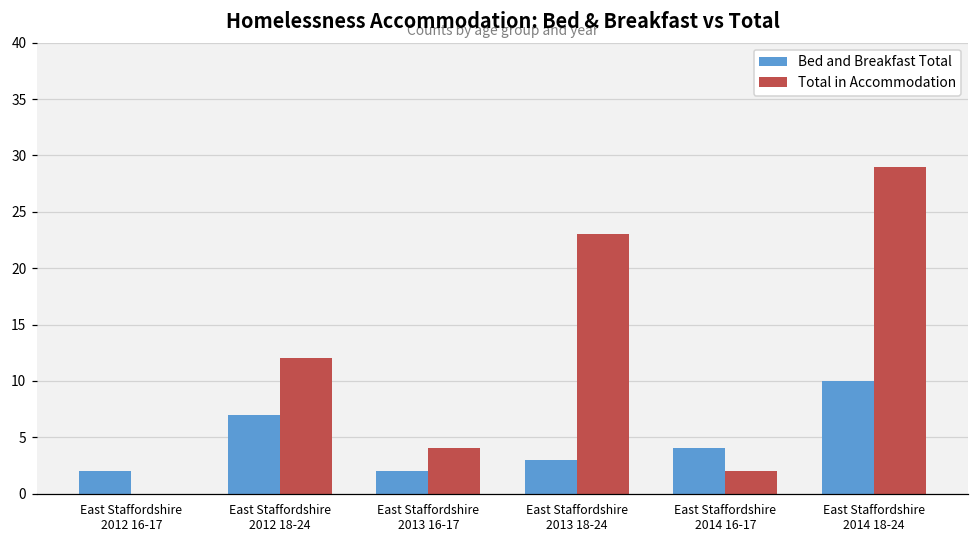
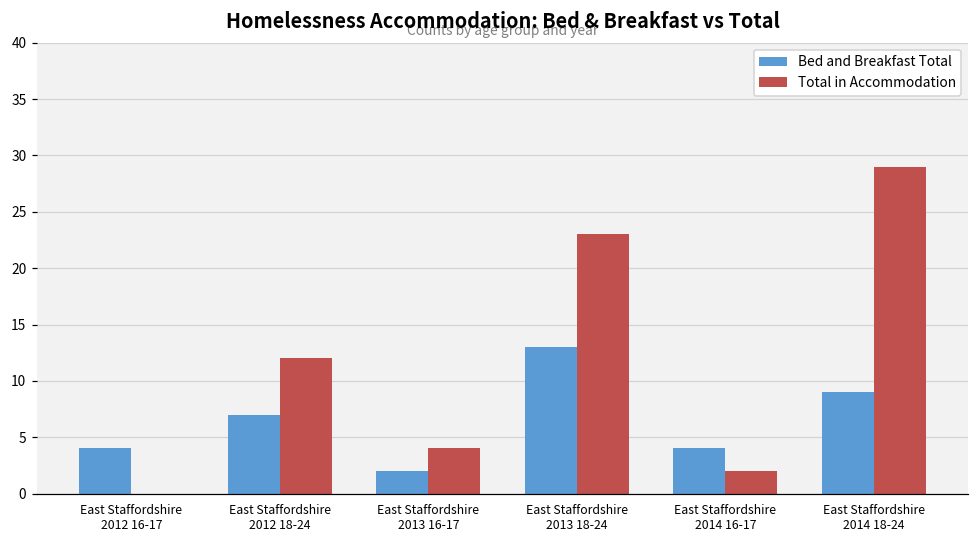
  {
    "Bed and Breakfast Total": {
-     "East Staffordshire 2012 16-17": 2,
+     "East Staffordshire 2012 16-17": 4,
      "East Staffordshire 2012 18-24": 7,
      "East Staffordshire 2013 16-17": 2,
-     "East Staffordshire 2013 18-24": 3,
+     "East Staffordshire 2013 18-24": 13,
      "East Staffordshire 2014 16-17": 4,
-     "East Staffordshire 2014 18-24": 10
+     "East Staffordshire 2014 18-24": 9
    },
    "Total in Accommodation": {
      "East Staffordshire 2012 16-17": 0,
      "East Staffordshire 2012 18-24": 12,
      "East Staffordshire 2013 16-17": 4,
      "East Staffordshire 2013 18-24": 23,
      "East Staffordshire 2014 16-17": 2,
      "East Staffordshire 2014 18-24": 29
    }
  }
